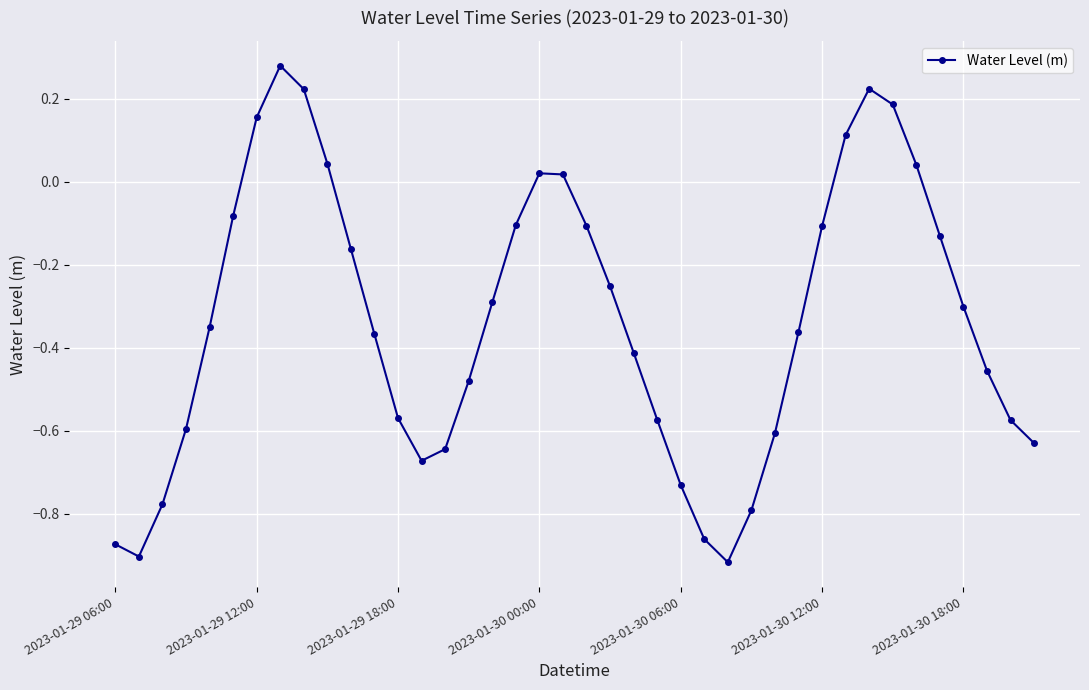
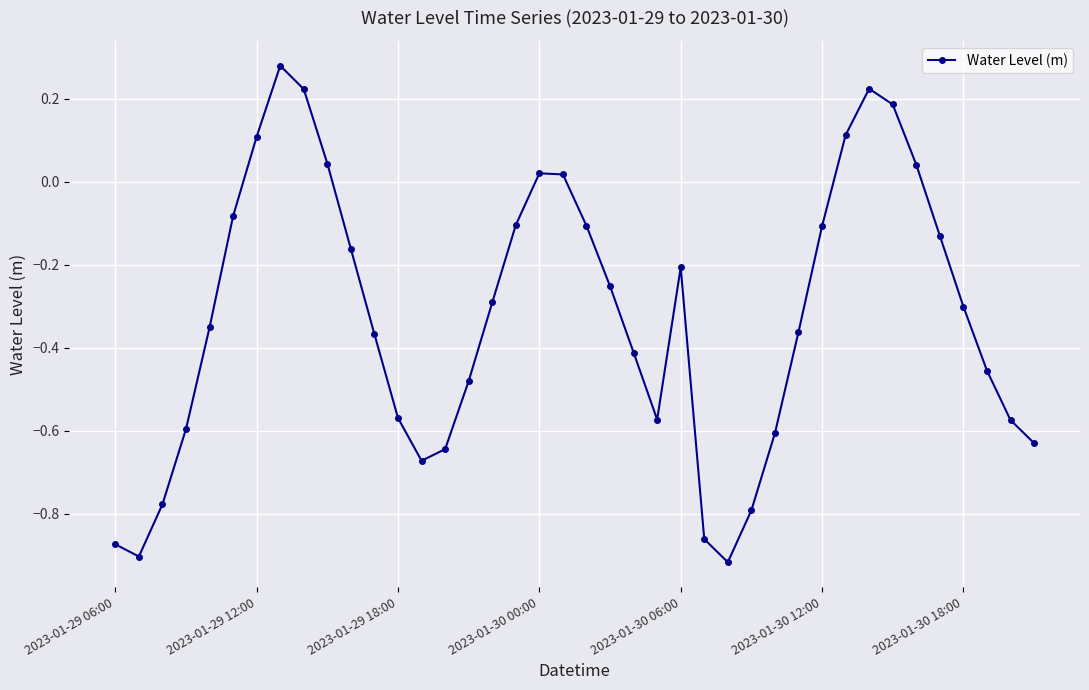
  {
    "2023-01-29 06:00": -0.87,
-   "2023-01-29 12:00": 0.15,
+   "2023-01-29 12:00": 0.11,
    "2023-01-29 18:00": -0.57,
    "2023-01-30 00:00": 0.02,
-   "2023-01-30 06:00": -0.73,
+   "2023-01-30 06:00": -0.21,
    "2023-01-30 12:00": -0.11,
    "2023-01-30 18:00": -0.30
  }
